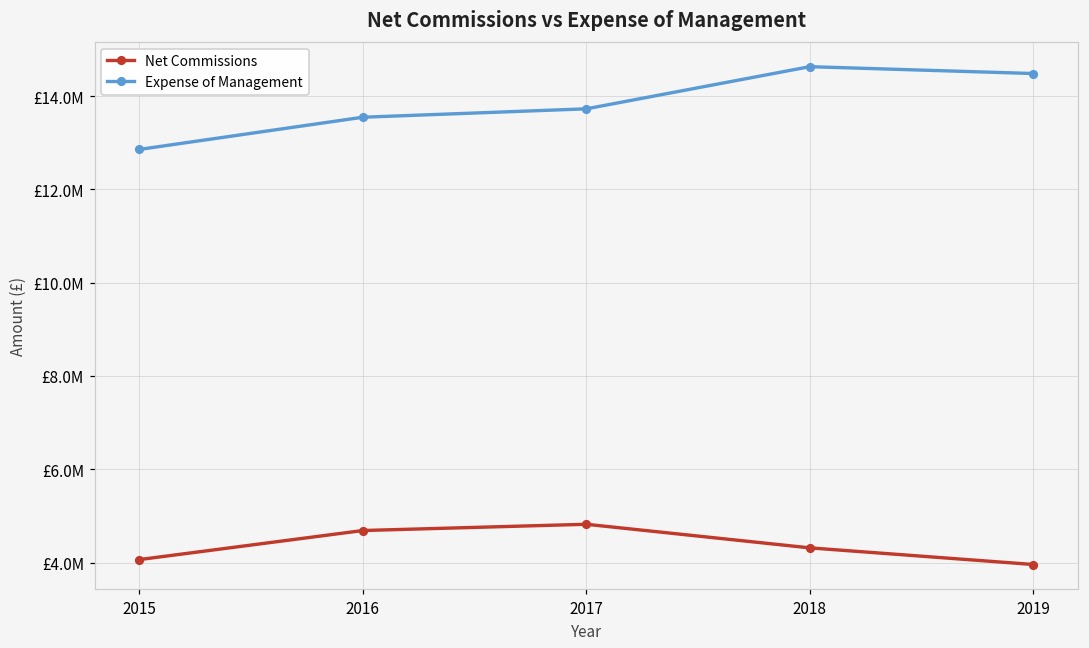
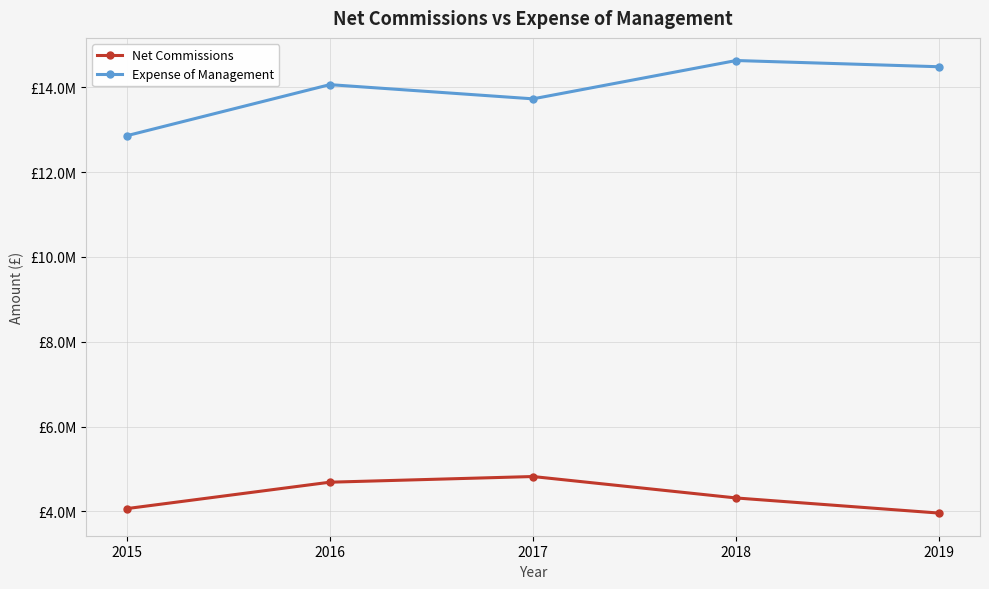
  {
    "Net Commissions": {
      "2015": "£4100000",
      "2016": "£4700000",
      "2017": "£4800000",
      "2018": "£4300000",
      "2019": "£4000000"
    },
    "Expense of Management": {
      "2015": "£12900000",
-     "2016": "£13500000",
+     "2016": "£14100000",
      "2017": "£13700000",
      "2018": "£14600000",
      "2019": "£14500000"
    }
  }
